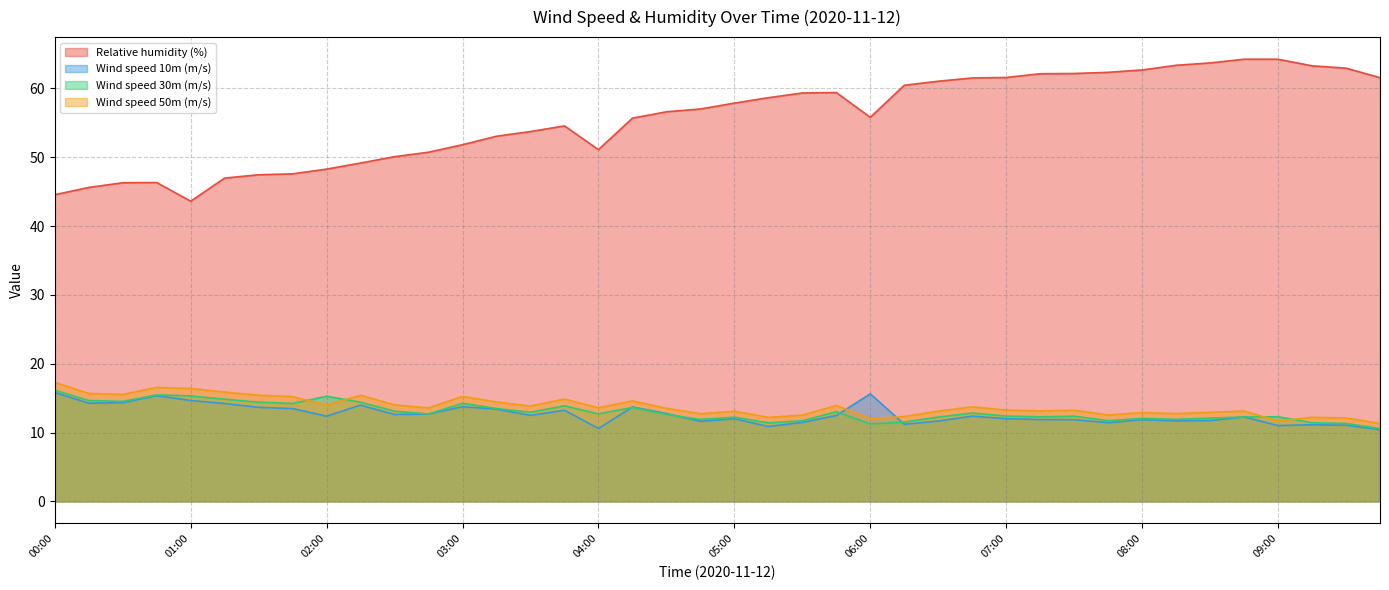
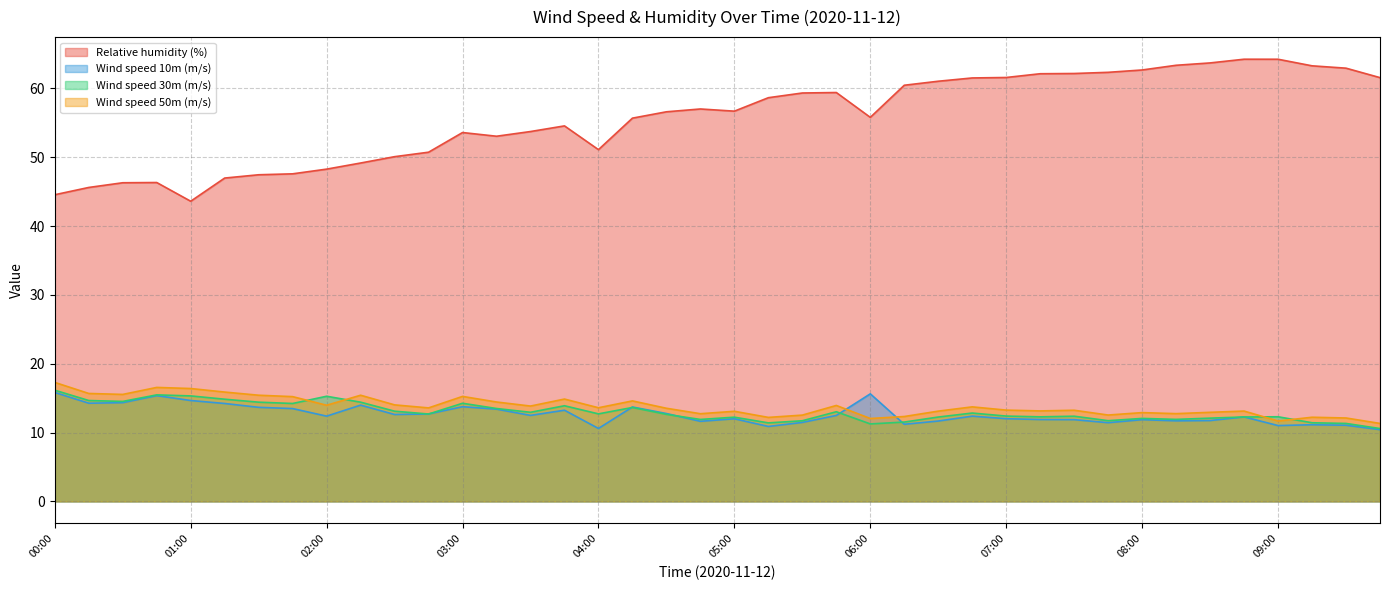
  {
    "Relative humidity (%)": {
      "00:00": 45,
      "01:00": 44,
      "02:00": 48,
-     "03:00": 52,
+     "03:00": 54,
      "04:00": 51,
-     "05:00": 58,
+     "05:00": 57,
      "06:00": 56,
      "07:00": 62,
      "08:00": 63,
      "09:00": 64
    },
    "Wind speed 10m (m/s)": {
      "01:00": 15,
      "02:00": 12,
      "03:00": 14,
      "04:00": 11,
      "06:00": 16,
      "07:00": 12,
      "09:00": 11
    },
    "Wind speed 30m (m/s)": {
      "01:00": 15,
      "02:00": 15,
      "03:00": 14,
      "04:00": 13,
      "06:00": 11,
      "07:00": 12,
      "09:00": 12
    },
    "Wind speed 50m (m/s)": {
      "00:00": 17,
      "01:00": 16,
      "02:00": 14,
      "03:00": 15,
      "04:00": 14,
      "05:00": 13,
      "06:00": 12,
      "07:00": 13,
      "08:00": 13,
      "09:00": 12
    }
  }
